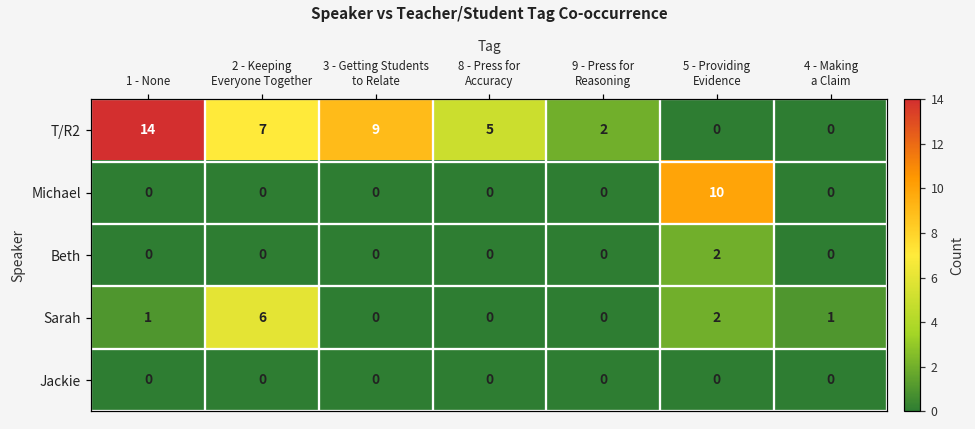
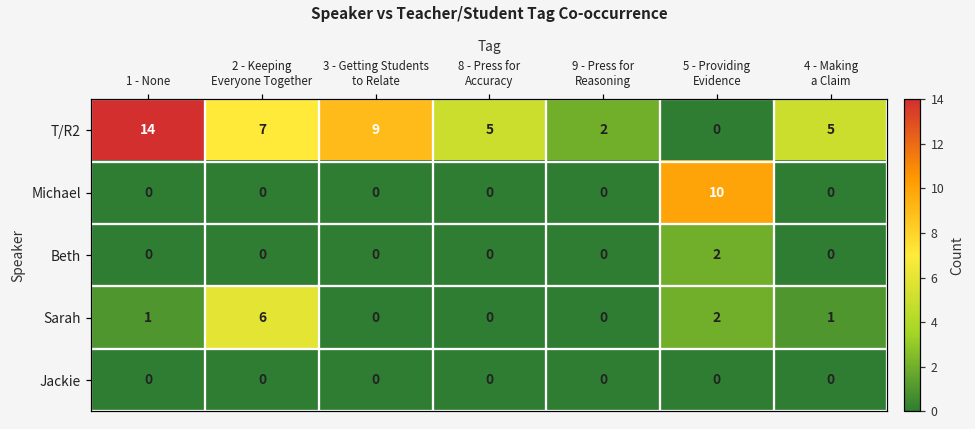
  {
    "T/R2": {
      "1 - None": 14,
      "2 - Keeping Everyone Together": 7,
      "3 - Getting Students to Relate": 9,
      "8 - Press for Accuracy": 5,
      "9 - Press for Reasoning": 2,
      "5 - Providing Evidence": 0,
-     "4 - Making a Claim": 0
+     "4 - Making a Claim": 5
    },
    "Michael": {
      "1 - None": 0,
      "2 - Keeping Everyone Together": 0,
      "3 - Getting Students to Relate": 0,
      "8 - Press for Accuracy": 0,
      "9 - Press for Reasoning": 0,
      "5 - Providing Evidence": 10,
      "4 - Making a Claim": 0
    },
    "Beth": {
      "1 - None": 0,
      "2 - Keeping Everyone Together": 0,
      "3 - Getting Students to Relate": 0,
      "8 - Press for Accuracy": 0,
      "9 - Press for Reasoning": 0,
      "5 - Providing Evidence": 2,
      "4 - Making a Claim": 0
    },
    "Sarah": {
      "1 - None": 1,
      "2 - Keeping Everyone Together": 6,
      "3 - Getting Students to Relate": 0,
      "8 - Press for Accuracy": 0,
      "9 - Press for Reasoning": 0,
      "5 - Providing Evidence": 2,
      "4 - Making a Claim": 1
    },
    "Jackie": {
      "1 - None": 0,
      "2 - Keeping Everyone Together": 0,
      "3 - Getting Students to Relate": 0,
      "8 - Press for Accuracy": 0,
      "9 - Press for Reasoning": 0,
      "5 - Providing Evidence": 0,
      "4 - Making a Claim": 0
    }
  }
